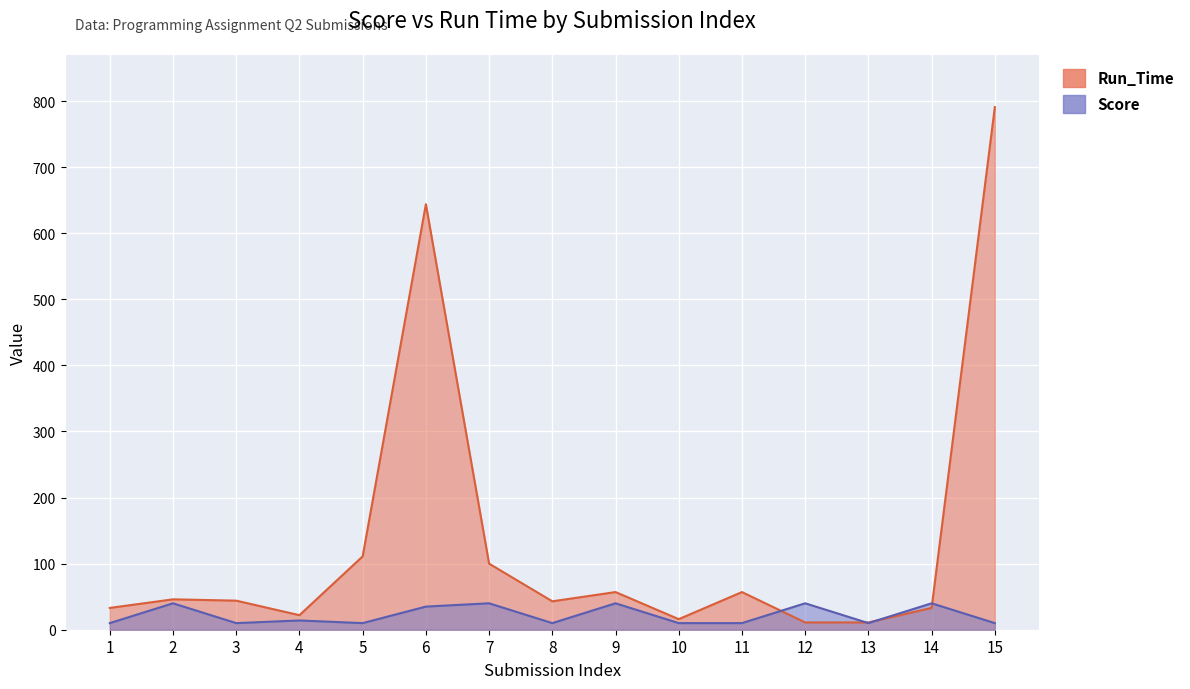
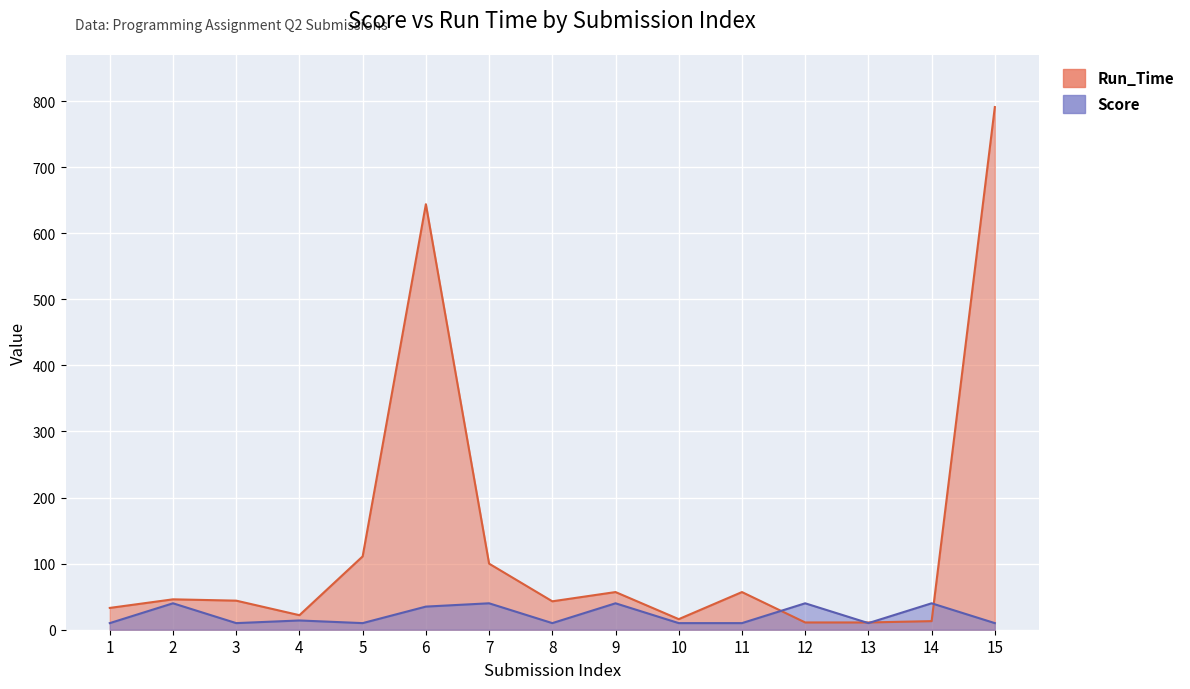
  {
    "Run_Time": {
      "1": 30,
      "2": 50,
      "3": 40,
      "4": 20,
      "5": 110,
      "6": 640,
      "7": 100,
      "8": 40,
      "9": 60,
      "10": 20,
      "11": 60,
      "12": 10,
-     "14": 30,
+     "14": 10,
      "15": 790
    },
    "Score": {
      "1": 10,
      "2": 40,
      "3": 10,
      "4": 10,
      "5": 10,
      "6": 40,
      "7": 40,
      "8": 10,
      "9": 40,
      "10": 10,
      "11": 10,
      "12": 40,
      "14": 40,
      "15": 10
    }
  }
